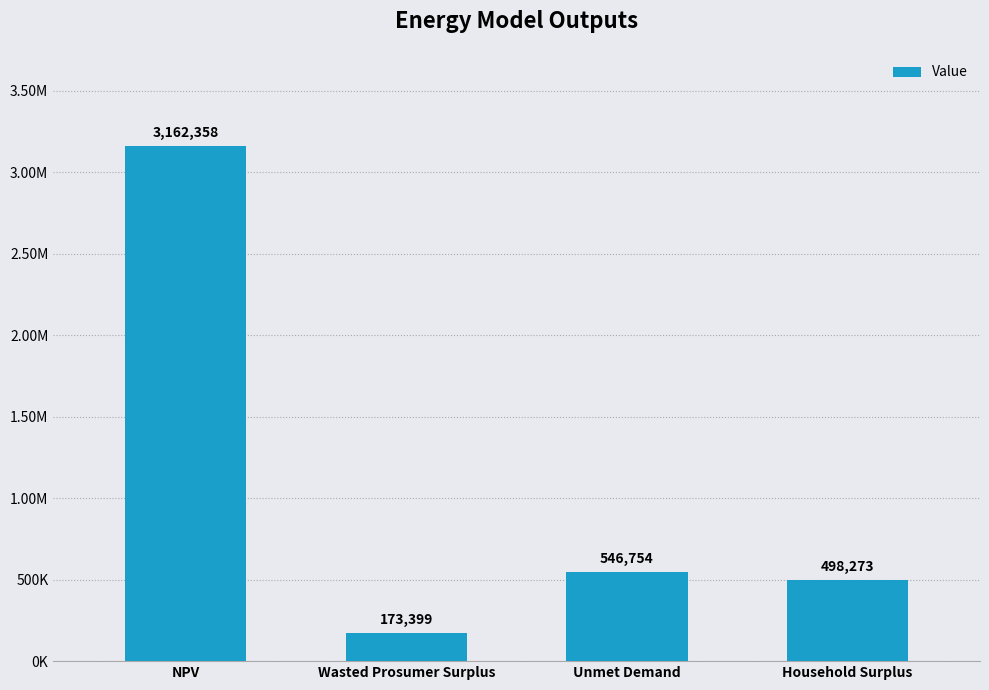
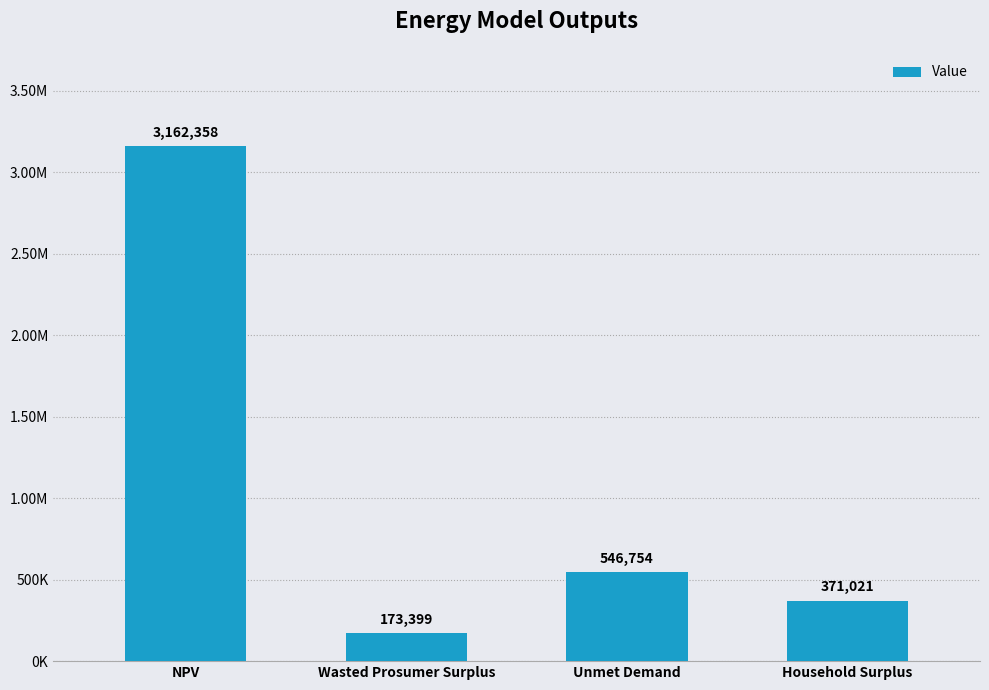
  {
    "NPV": "3,162,358",
    "Wasted Prosumer Surplus": "173,399",
    "Unmet Demand": "546,754",
-   "Household Surplus": "498,273"
+   "Household Surplus": "371,021"
  }
